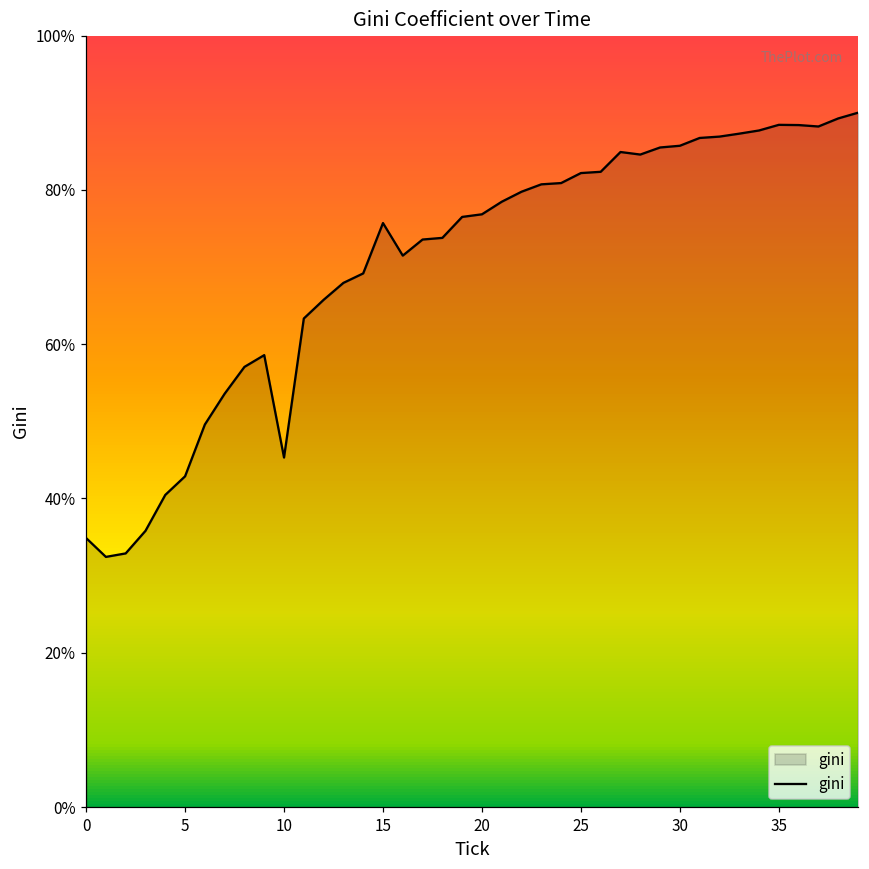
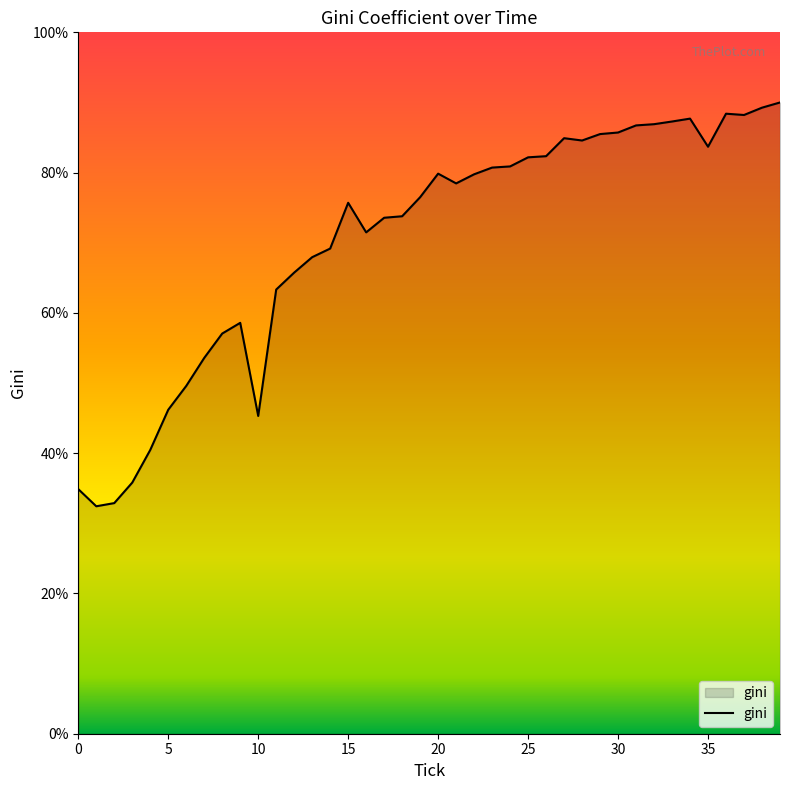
  {
    "0": "35%",
-   "5": "43%",
+   "5": "46%",
    "10": "45%",
    "15": "76%",
-   "20": "77%",
+   "20": "80%",
    "25": "82%",
    "30": "86%",
-   "35": "88%"
+   "35": "84%"
  }
